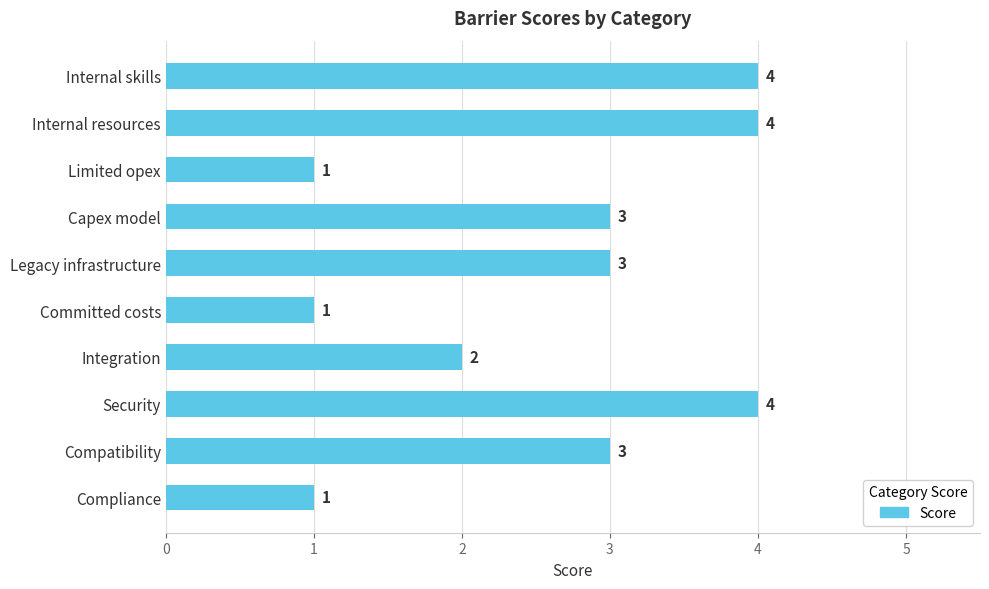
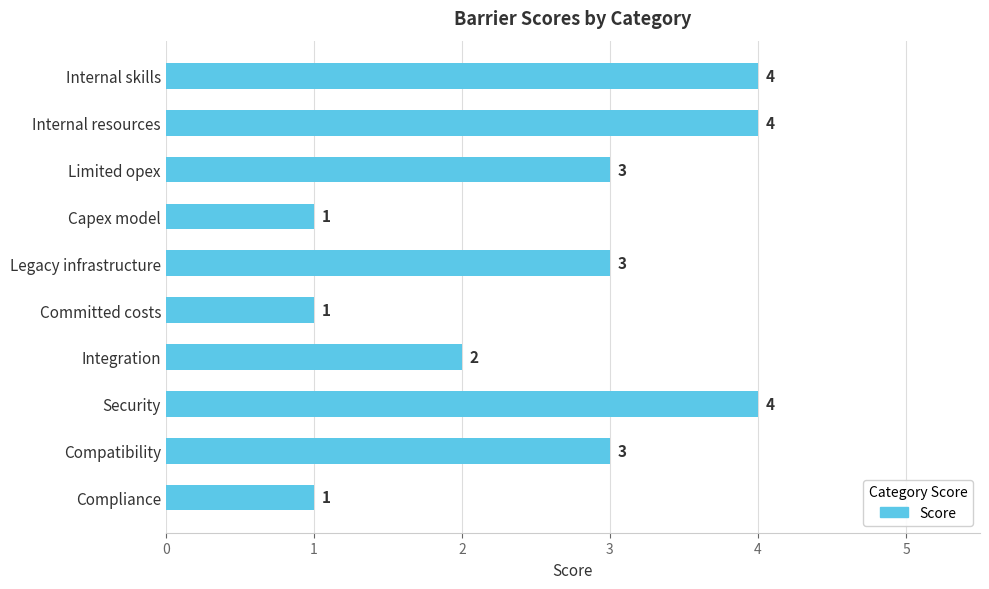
  {
    "Internal skills": 4,
    "Internal resources": 4,
-   "Limited opex": 1,
-   "Capex model": 3,
+   "Limited opex": 3,
+   "Capex model": 1,
    "Legacy infrastructure": 3,
    "Committed costs": 1,
    "Integration": 2,
    "Security": 4,
    "Compatibility": 3,
    "Compliance": 1
  }
